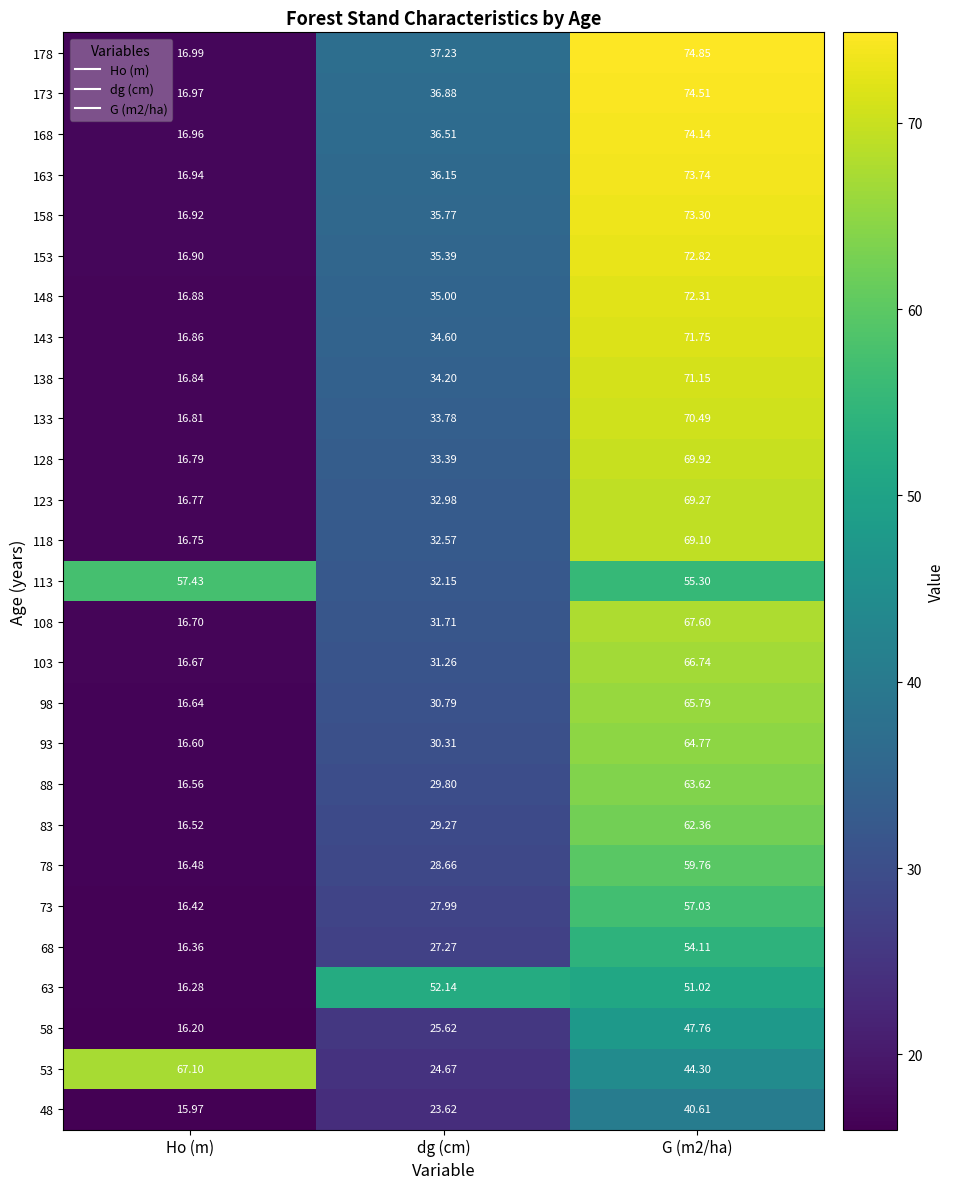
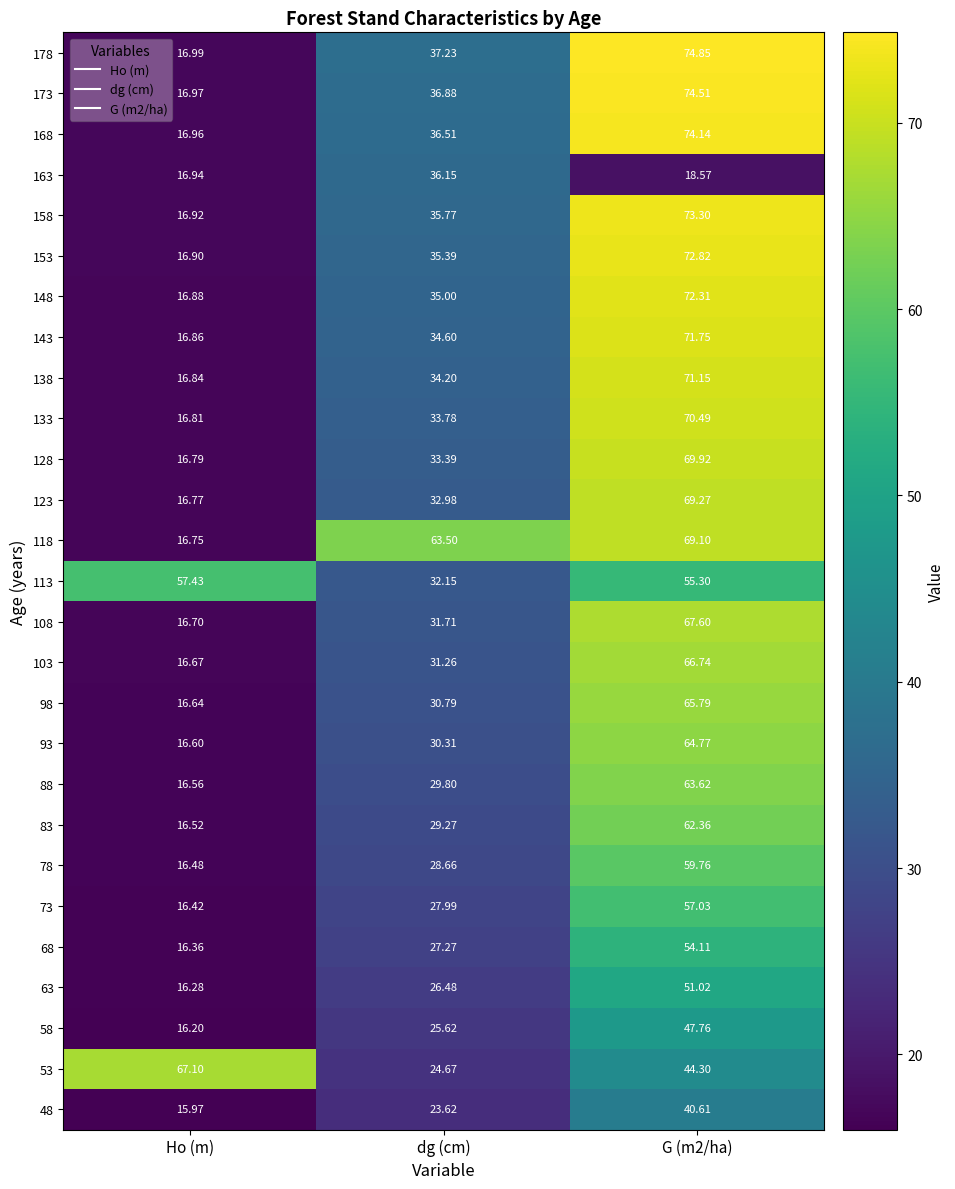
  {
    "178": {
      "Ho (m)": 16.99,
      "dg (cm)": 37.23,
      "G (m2/ha)": 74.85
    },
    "173": {
      "Ho (m)": 16.97,
      "dg (cm)": 36.88,
      "G (m2/ha)": 74.51
    },
    "168": {
      "Ho (m)": 16.96,
      "dg (cm)": 36.51,
      "G (m2/ha)": 74.14
    },
    "163": {
      "Ho (m)": 16.94,
      "dg (cm)": 36.15,
-     "G (m2/ha)": 73.74
+     "G (m2/ha)": 18.57
    },
    "158": {
      "Ho (m)": 16.92,
      "dg (cm)": 35.77,
      "G (m2/ha)": 73.30
    },
    "153": {
      "Ho (m)": 16.90,
      "dg (cm)": 35.39,
      "G (m2/ha)": 72.82
    },
    "148": {
      "Ho (m)": 16.88,
      "dg (cm)": 35.00,
      "G (m2/ha)": 72.31
    },
    "143": {
      "Ho (m)": 16.86,
      "dg (cm)": 34.60,
      "G (m2/ha)": 71.75
    },
    "138": {
      "Ho (m)": 16.84,
      "dg (cm)": 34.20,
      "G (m2/ha)": 71.15
    },
    "133": {
      "Ho (m)": 16.81,
      "dg (cm)": 33.78,
      "G (m2/ha)": 70.49
    },
    "128": {
      "Ho (m)": 16.79,
      "dg (cm)": 33.39,
      "G (m2/ha)": 69.92
    },
    "123": {
      "Ho (m)": 16.77,
      "dg (cm)": 32.98,
      "G (m2/ha)": 69.27
    },
    "118": {
      "Ho (m)": 16.75,
-     "dg (cm)": 32.57,
+     "dg (cm)": 63.50,
      "G (m2/ha)": 69.10
    },
    "113": {
      "Ho (m)": 57.43,
      "dg (cm)": 32.15,
      "G (m2/ha)": 55.30
    },
    "108": {
      "Ho (m)": 16.70,
      "dg (cm)": 31.71,
      "G (m2/ha)": 67.60
    },
    "103": {
      "Ho (m)": 16.67,
      "dg (cm)": 31.26,
      "G (m2/ha)": 66.74
    },
    "98": {
      "Ho (m)": 16.64,
      "dg (cm)": 30.79,
      "G (m2/ha)": 65.79
    },
    "93": {
      "Ho (m)": 16.60,
      "dg (cm)": 30.31,
      "G (m2/ha)": 64.77
    },
    "88": {
      "Ho (m)": 16.56,
      "dg (cm)": 29.80,
      "G (m2/ha)": 63.62
    },
    "83": {
      "Ho (m)": 16.52,
      "dg (cm)": 29.27,
      "G (m2/ha)": 62.36
    },
    "78": {
      "Ho (m)": 16.48,
      "dg (cm)": 28.66,
      "G (m2/ha)": 59.76
    },
    "73": {
      "Ho (m)": 16.42,
      "dg (cm)": 27.99,
      "G (m2/ha)": 57.03
    },
    "68": {
      "Ho (m)": 16.36,
      "dg (cm)": 27.27,
      "G (m2/ha)": 54.11
    },
    "63": {
      "Ho (m)": 16.28,
-     "dg (cm)": 52.14,
+     "dg (cm)": 26.48,
      "G (m2/ha)": 51.02
    },
    "58": {
      "Ho (m)": 16.20,
      "dg (cm)": 25.62,
      "G (m2/ha)": 47.76
    },
    "53": {
      "Ho (m)": 67.10,
      "dg (cm)": 24.67,
      "G (m2/ha)": 44.30
    },
    "48": {
      "Ho (m)": 15.97,
      "dg (cm)": 23.62,
      "G (m2/ha)": 40.61
    }
  }
